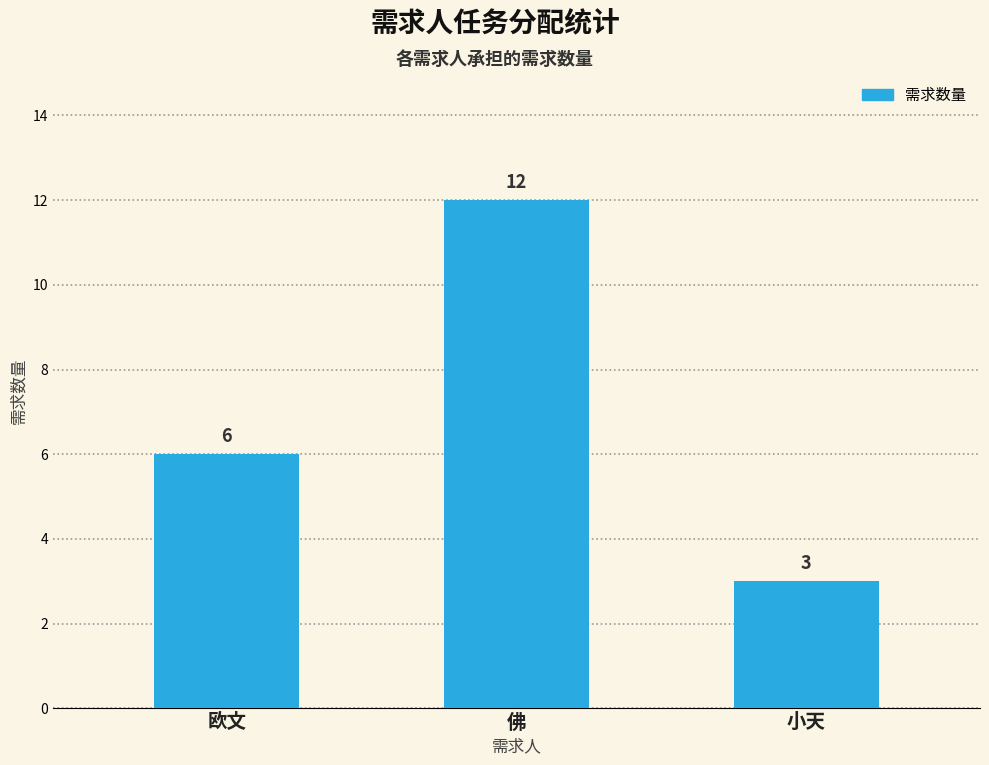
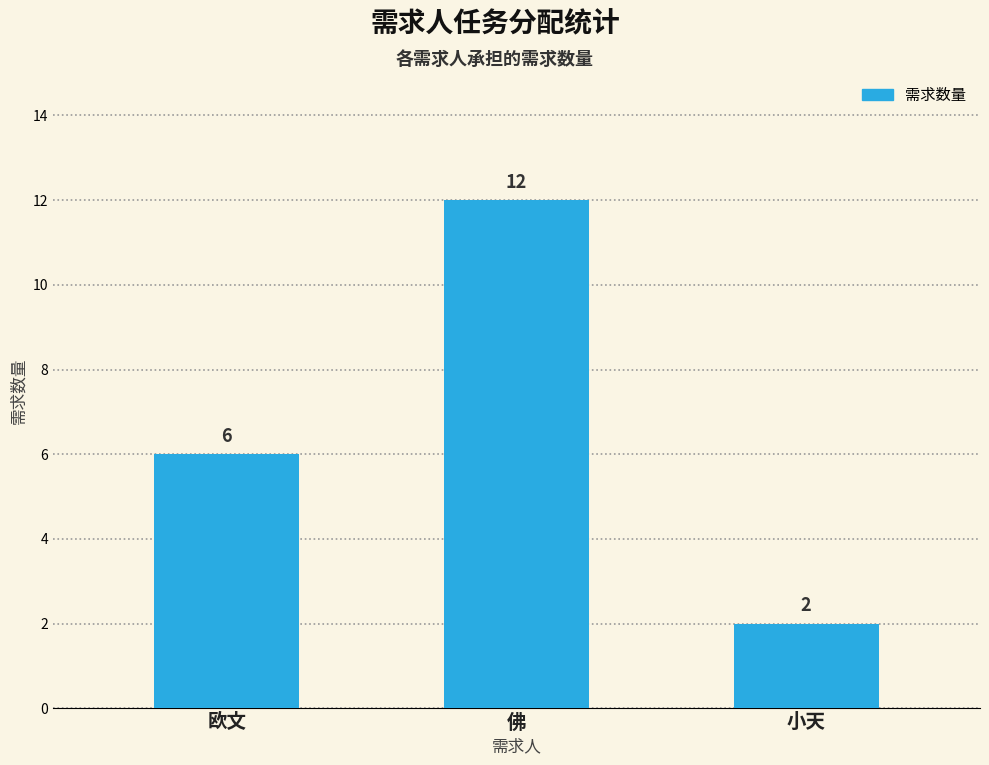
  {
    "欧文": 6,
    "佛": 12,
-   "小天": 3
+   "小天": 2
  }
